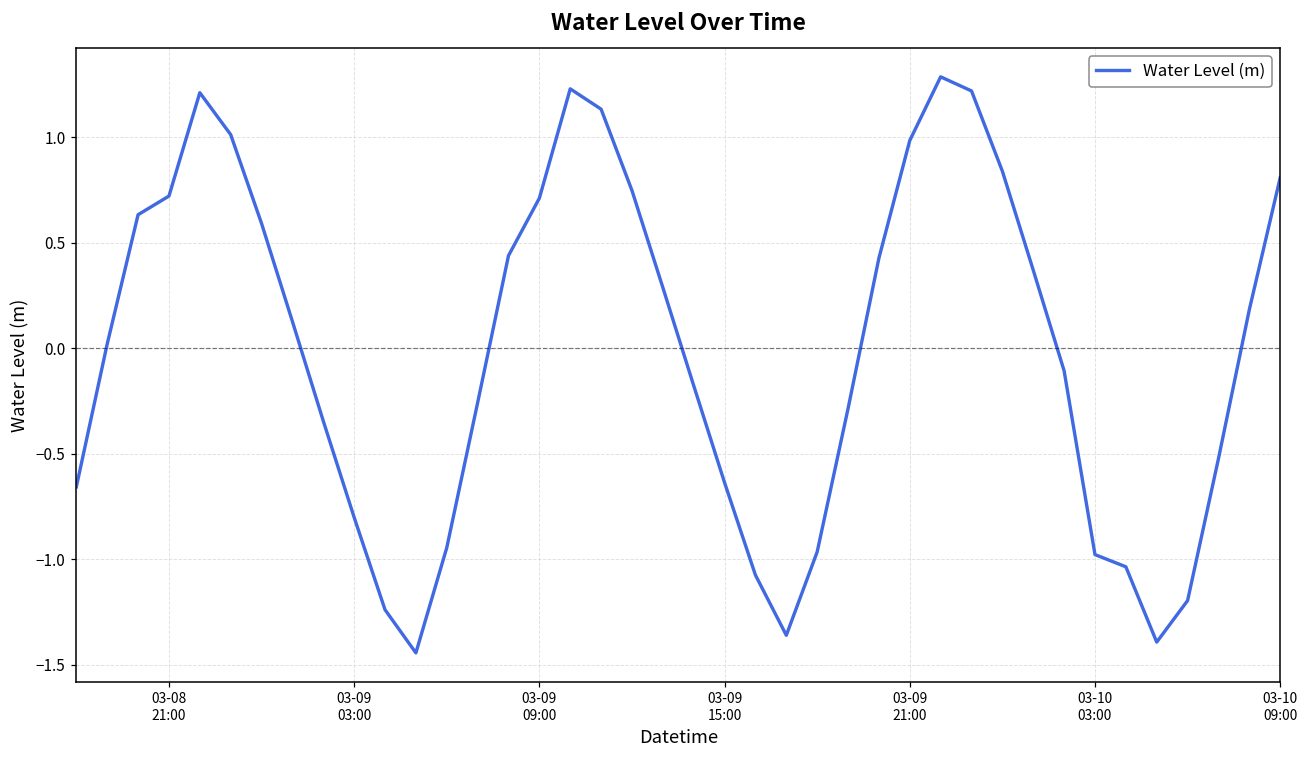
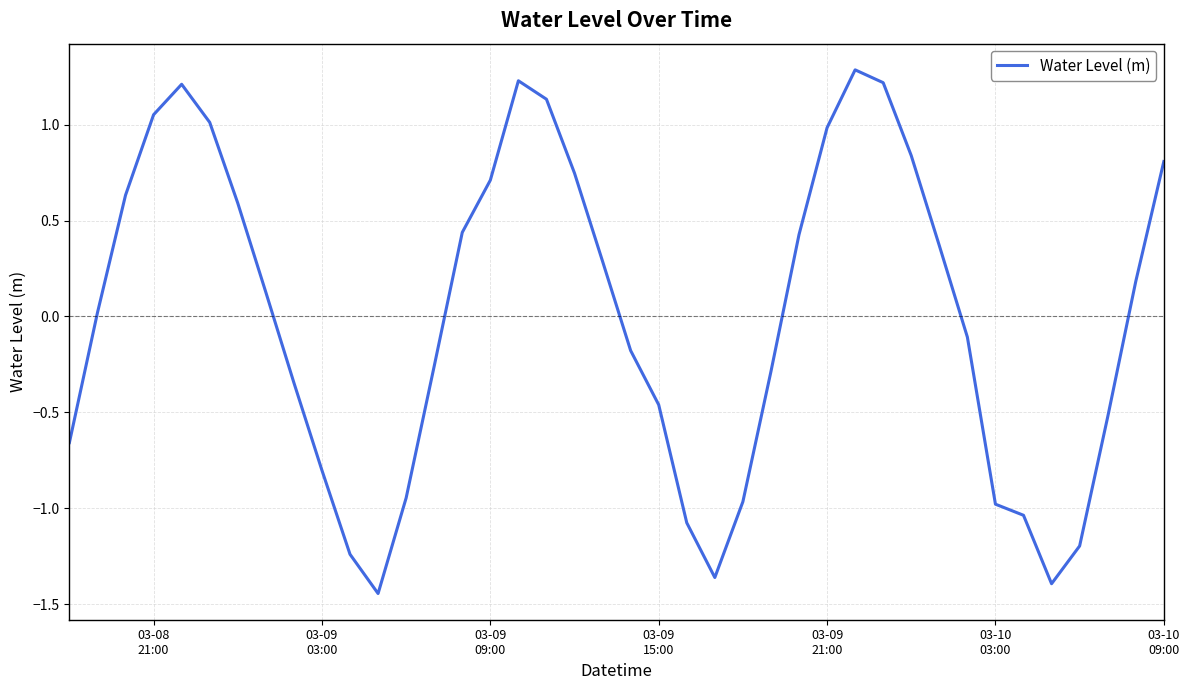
  {
-   "03-08 21:00": 0.72,
+   "03-08 21:00": 1.05,
    "03-09 03:00": -0.80,
    "03-09 09:00": 0.71,
-   "03-09 15:00": -0.64,
+   "03-09 15:00": -0.46,
    "03-09 21:00": 0.98,
    "03-10 03:00": -0.98,
    "03-10 09:00": 0.81
  }
